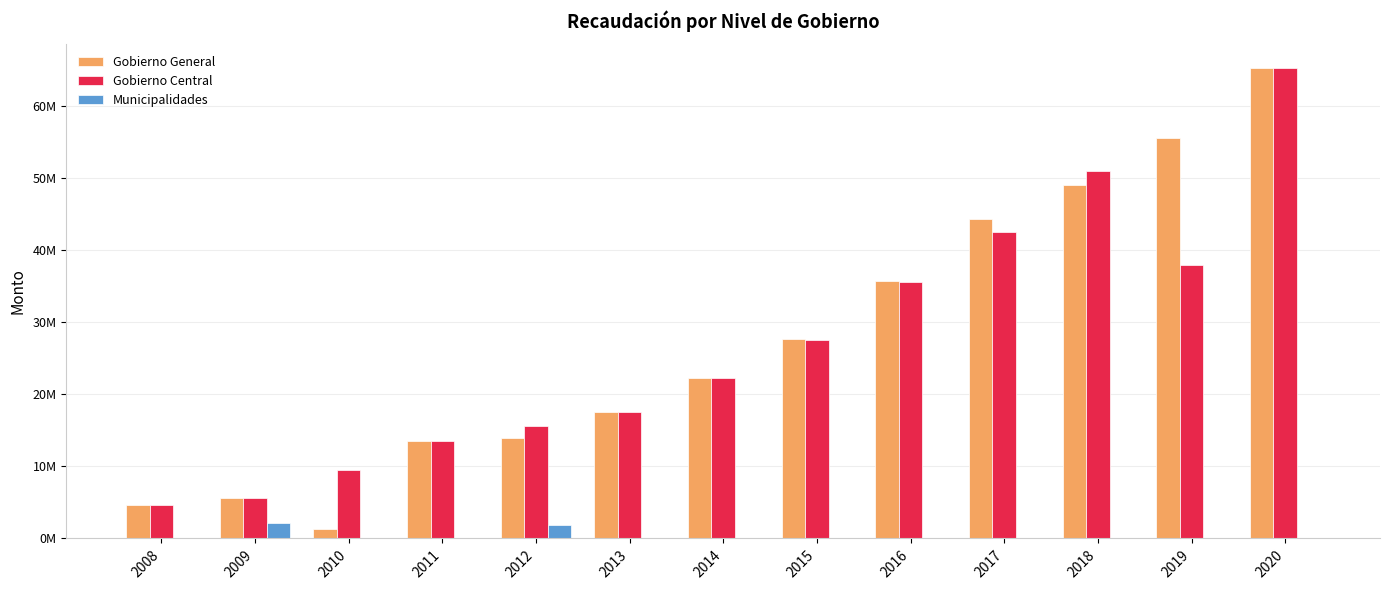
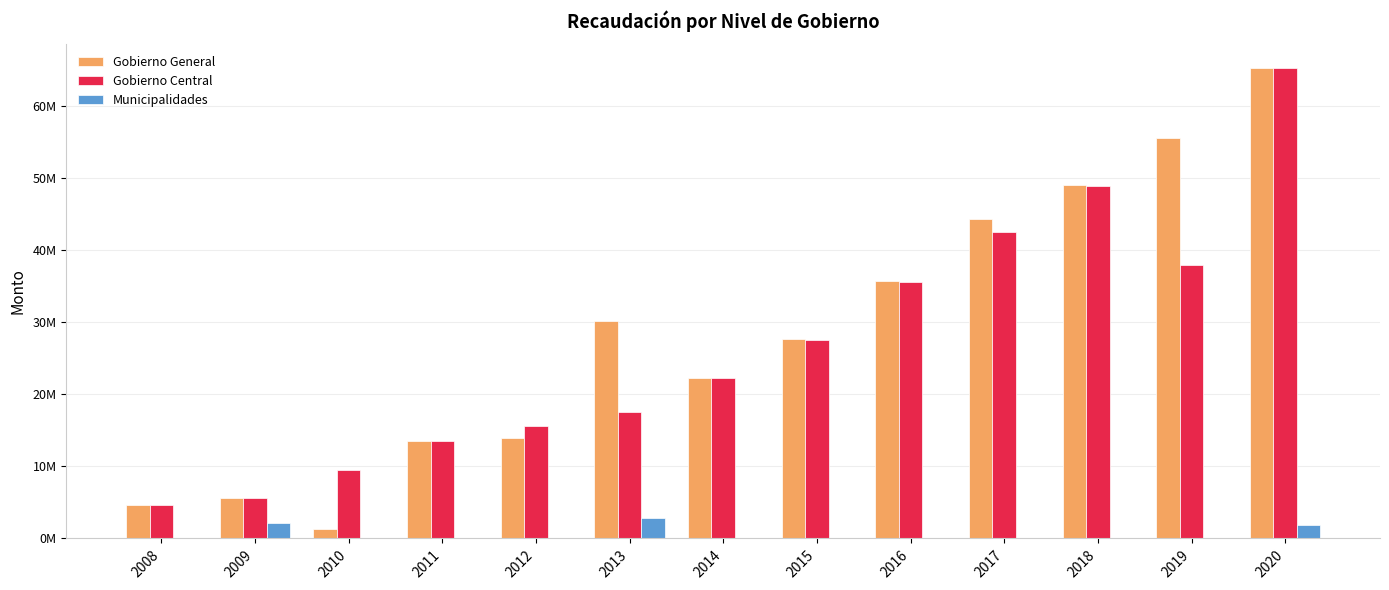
  {
    "Gobierno General": {
      "2008": 5000000,
      "2009": 6000000,
      "2010": 1000000,
      "2011": 14000000,
      "2012": 14000000,
-     "2013": 18000000,
+     "2013": 30000000,
      "2014": 22000000,
      "2015": 28000000,
      "2016": 36000000,
      "2017": 44000000,
      "2018": 49000000,
      "2019": 55000000,
      "2020": 65000000
    },
    "Gobierno Central": {
      "2008": 5000000,
      "2009": 6000000,
      "2010": 10000000,
      "2011": 14000000,
      "2012": 16000000,
      "2013": 18000000,
      "2014": 22000000,
      "2015": 28000000,
      "2016": 36000000,
      "2017": 42000000,
-     "2018": 51000000,
+     "2018": 49000000,
      "2019": 38000000,
      "2020": 65000000
    },
    "Municipalidades": {
      "2009": 2000000,
-     "2012": 2000000,
-     "2013": 0,
-     "2020": 0
+     "2012": 0,
+     "2013": 3000000,
+     "2020": 2000000
    }
  }
